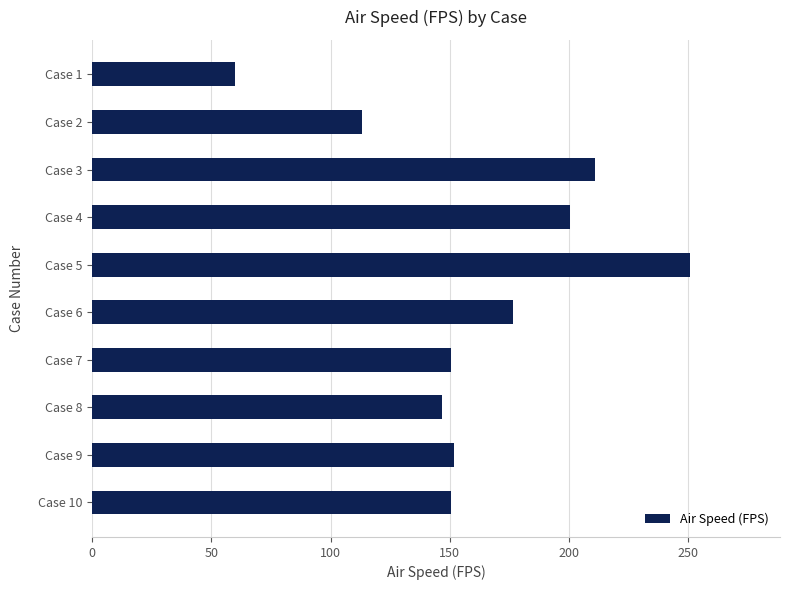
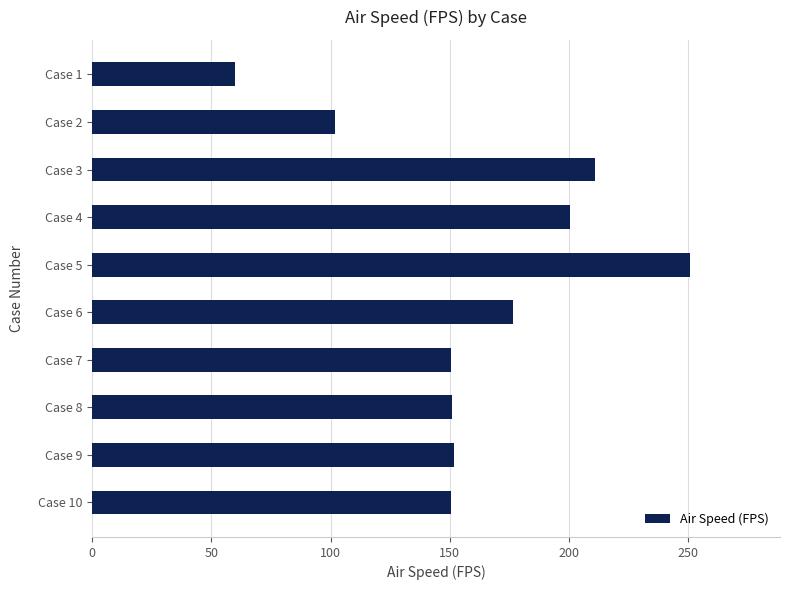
  {
    "Case 1": 60,
-   "Case 2": 113,
+   "Case 2": 102,
    "Case 3": 211,
    "Case 4": 200,
    "Case 5": 251,
    "Case 6": 177,
    "Case 7": 150,
-   "Case 8": 147,
+   "Case 8": 151,
    "Case 9": 152,
    "Case 10": 151
  }
